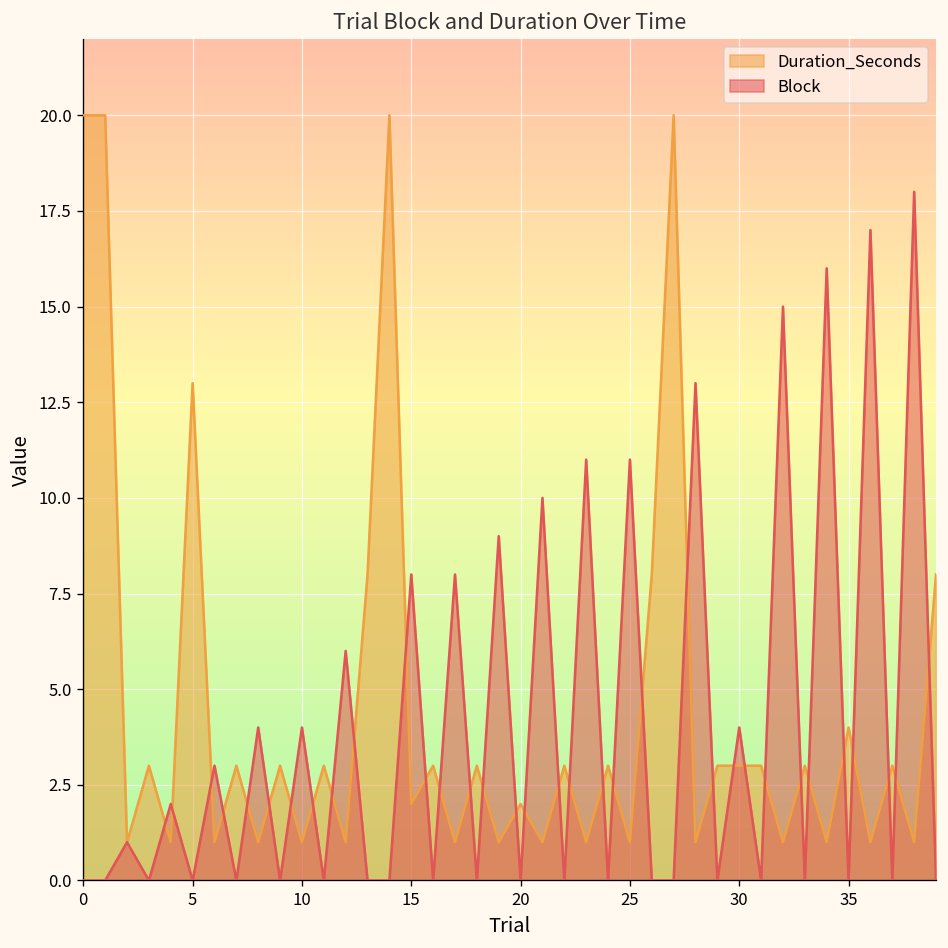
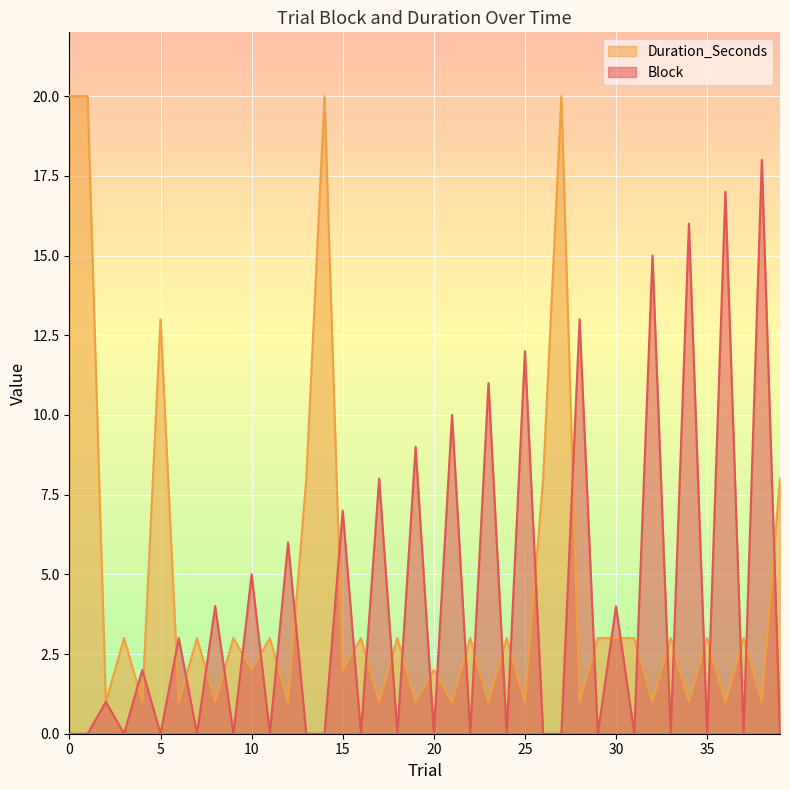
  {
    "Duration_Seconds": {
      "0": 20,
      "5": 13,
-     "10": 1,
+     "10": 2,
      "15": 2,
      "20": 2,
      "25": 1,
      "30": 3,
-     "35": 4
+     "35": 3
    },
    "Block": {
      "0": 0,
      "5": 0,
-     "10": 4,
-     "15": 8,
+     "10": 5,
+     "15": 7,
      "20": 0,
-     "25": 11,
+     "25": 12,
      "30": 4,
      "35": 0
    }
  }
